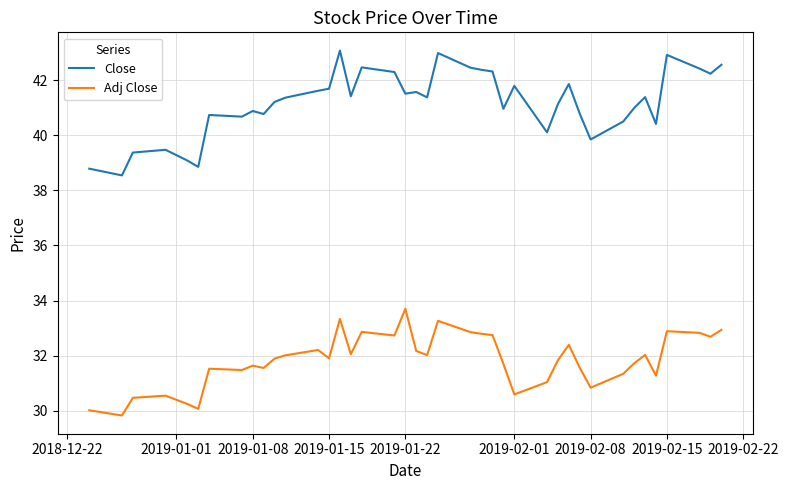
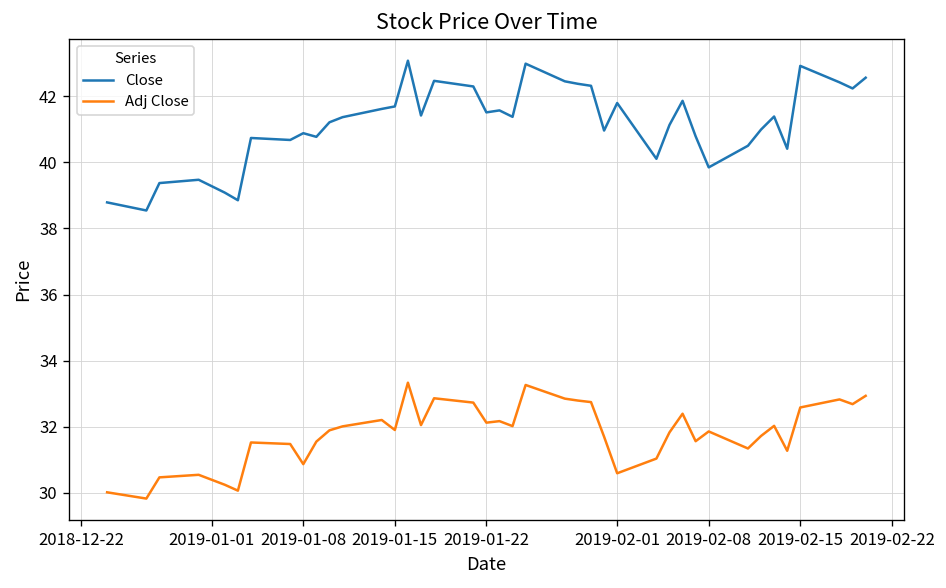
  {
    "Close": {
      "2019-01-08": 40.9,
      "2019-01-15": 41.7,
      "2019-01-22": 41.5,
      "2019-02-01": 41.8,
      "2019-02-08": 39.8,
      "2019-02-15": 42.9
    },
    "Adj Close": {
-     "2019-01-08": 31.6,
+     "2019-01-08": 30.9,
      "2019-01-15": 31.9,
-     "2019-01-22": 33.7,
+     "2019-01-22": 32.1,
      "2019-02-01": 30.6,
-     "2019-02-08": 30.8,
-     "2019-02-15": 32.9
+     "2019-02-08": 31.9,
+     "2019-02-15": 32.6
    }
  }
